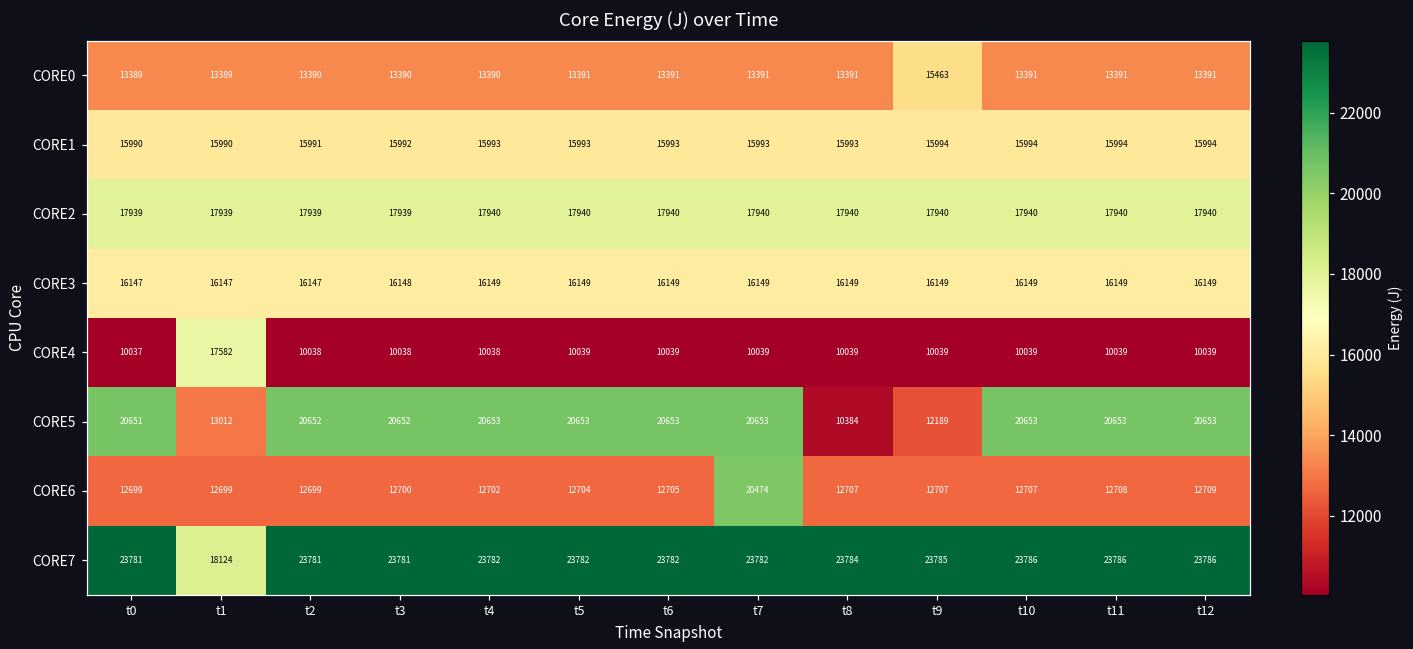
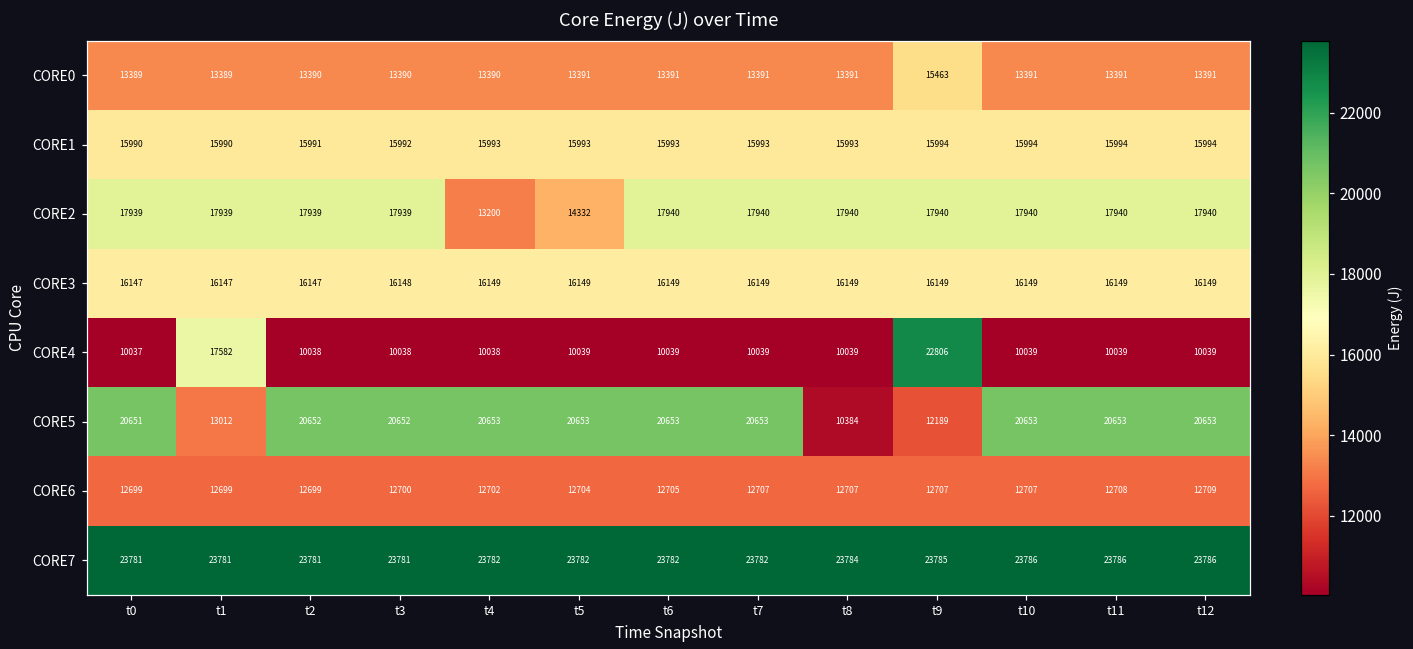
  {
    "CORE0": {
      "t0": 13389,
      "t1": 13389,
      "t2": 13390,
      "t3": 13390,
      "t4": 13390,
      "t5": 13391,
      "t6": 13391,
      "t7": 13391,
      "t8": 13391,
      "t9": 15463,
      "t10": 13391,
      "t11": 13391,
      "t12": 13391
    },
    "CORE1": {
      "t0": 15990,
      "t1": 15990,
      "t2": 15991,
      "t3": 15992,
      "t4": 15993,
      "t5": 15993,
      "t6": 15993,
      "t7": 15993,
      "t8": 15993,
      "t9": 15994,
      "t10": 15994,
      "t11": 15994,
      "t12": 15994
    },
    "CORE2": {
      "t0": 17939,
      "t1": 17939,
      "t2": 17939,
      "t3": 17939,
-     "t4": 17940,
-     "t5": 17940,
+     "t4": 13200,
+     "t5": 14332,
      "t6": 17940,
      "t7": 17940,
      "t8": 17940,
      "t9": 17940,
      "t10": 17940,
      "t11": 17940,
      "t12": 17940
    },
    "CORE3": {
      "t0": 16147,
      "t1": 16147,
      "t2": 16147,
      "t3": 16148,
      "t4": 16149,
      "t5": 16149,
      "t6": 16149,
      "t7": 16149,
      "t8": 16149,
      "t9": 16149,
      "t10": 16149,
      "t11": 16149,
      "t12": 16149
    },
    "CORE4": {
      "t0": 10037,
      "t1": 17582,
      "t2": 10038,
      "t3": 10038,
      "t4": 10038,
      "t5": 10039,
      "t6": 10039,
      "t7": 10039,
      "t8": 10039,
-     "t9": 10039,
+     "t9": 22806,
      "t10": 10039,
      "t11": 10039,
      "t12": 10039
    },
    "CORE5": {
      "t0": 20651,
      "t1": 13012,
      "t2": 20652,
      "t3": 20652,
      "t4": 20653,
      "t5": 20653,
      "t6": 20653,
      "t7": 20653,
      "t8": 10384,
      "t9": 12189,
      "t10": 20653,
      "t11": 20653,
      "t12": 20653
    },
    "CORE6": {
      "t0": 12699,
      "t1": 12699,
      "t2": 12699,
      "t3": 12700,
      "t4": 12702,
      "t5": 12704,
      "t6": 12705,
-     "t7": 20474,
+     "t7": 12707,
      "t8": 12707,
      "t9": 12707,
      "t10": 12707,
      "t11": 12708,
      "t12": 12709
    },
    "CORE7": {
      "t0": 23781,
-     "t1": 18124,
+     "t1": 23781,
      "t2": 23781,
      "t3": 23781,
      "t4": 23782,
      "t5": 23782,
      "t6": 23782,
      "t7": 23782,
      "t8": 23784,
      "t9": 23785,
      "t10": 23786,
      "t11": 23786,
      "t12": 23786
    }
  }
